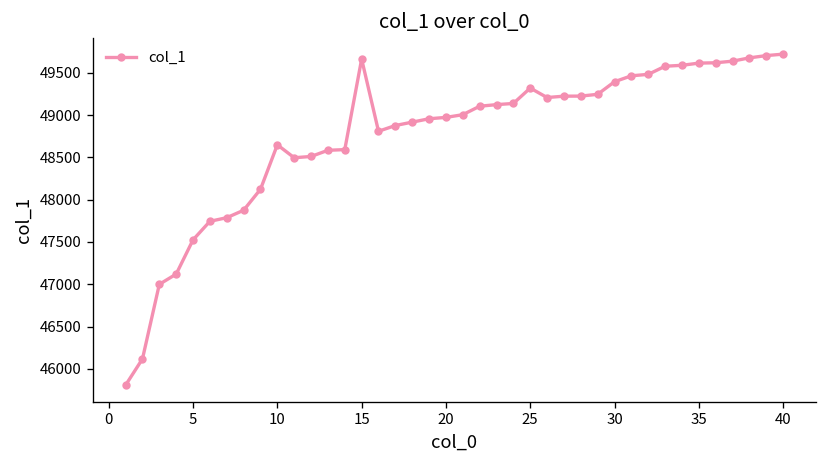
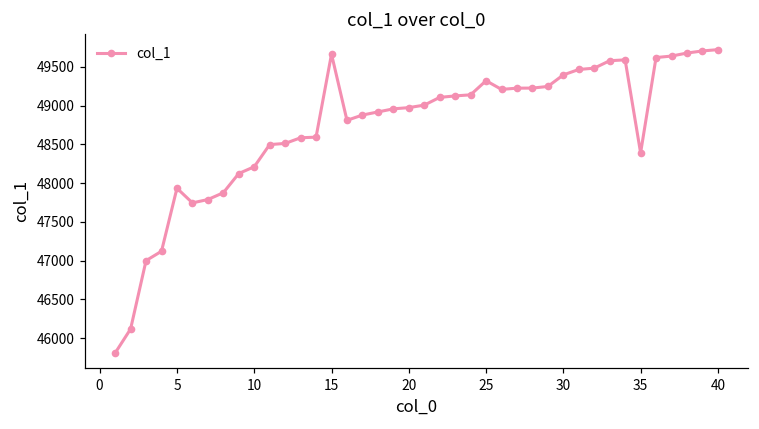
  {
-   "5": 47500,
-   "10": 48600,
+   "5": 47900,
+   "10": 48200,
    "15": 49700,
    "20": 49000,
    "25": 49300,
    "30": 49400,
-   "35": 49600,
+   "35": 48400,
    "40": 49700
  }
